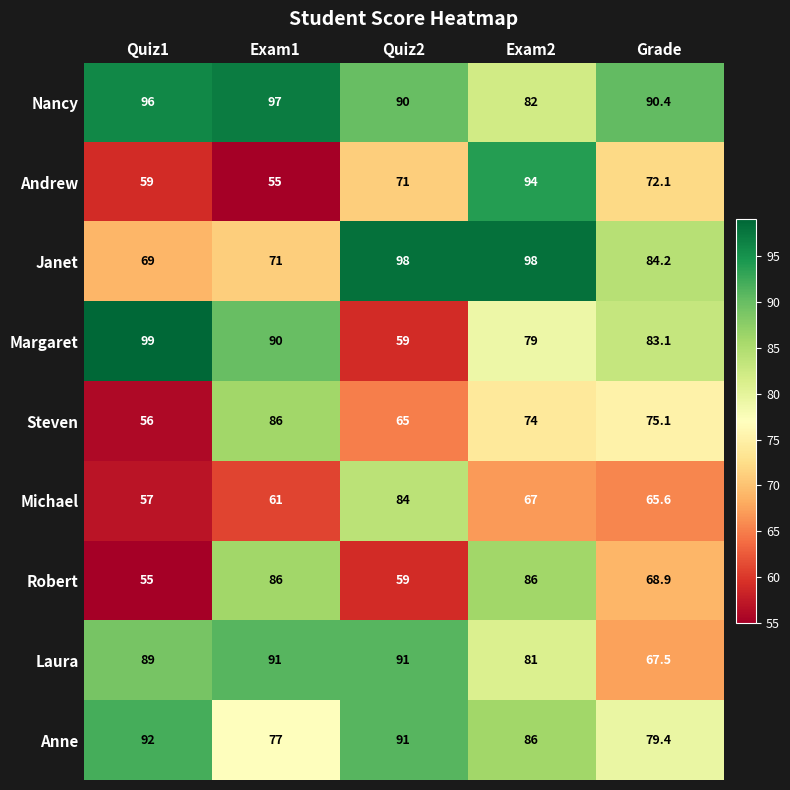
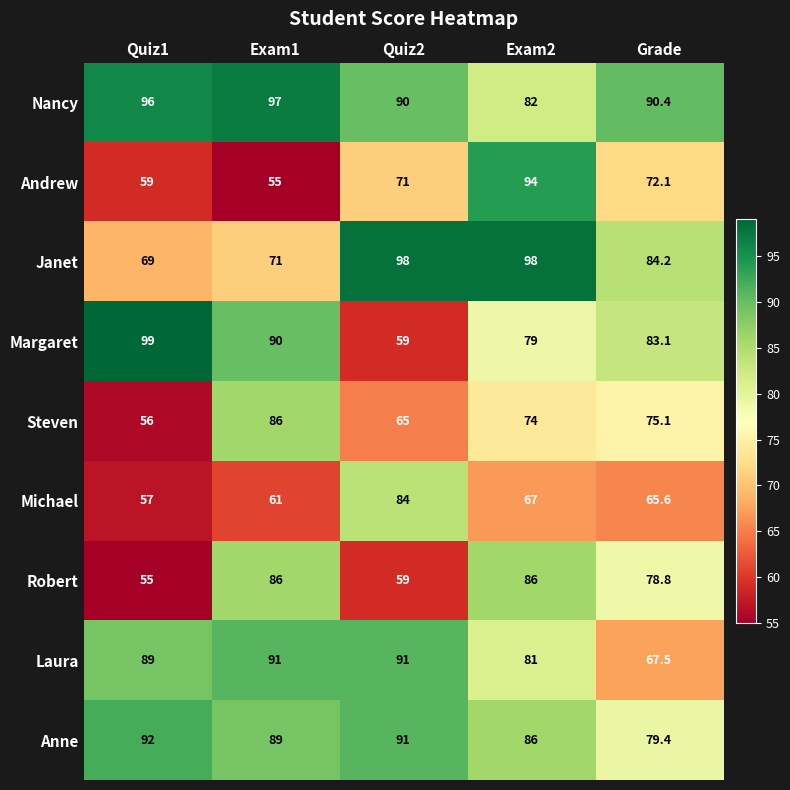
  {
    "Nancy": {
      "Quiz1": 96,
      "Exam1": 97,
      "Quiz2": 90,
      "Exam2": 82,
      "Grade": 90.4
    },
    "Andrew": {
      "Quiz1": 59,
      "Exam1": 55,
      "Quiz2": 71,
      "Exam2": 94,
      "Grade": 72.1
    },
    "Janet": {
      "Quiz1": 69,
      "Exam1": 71,
      "Quiz2": 98,
      "Exam2": 98,
      "Grade": 84.2
    },
    "Margaret": {
      "Quiz1": 99,
      "Exam1": 90,
      "Quiz2": 59,
      "Exam2": 79,
      "Grade": 83.1
    },
    "Steven": {
      "Quiz1": 56,
      "Exam1": 86,
      "Quiz2": 65,
      "Exam2": 74,
      "Grade": 75.1
    },
    "Michael": {
      "Quiz1": 57,
      "Exam1": 61,
      "Quiz2": 84,
      "Exam2": 67,
      "Grade": 65.6
    },
    "Robert": {
      "Quiz1": 55,
      "Exam1": 86,
      "Quiz2": 59,
      "Exam2": 86,
-     "Grade": 68.9
+     "Grade": 78.8
    },
    "Laura": {
      "Quiz1": 89,
      "Exam1": 91,
      "Quiz2": 91,
      "Exam2": 81,
      "Grade": 67.5
    },
    "Anne": {
      "Quiz1": 92,
-     "Exam1": 77,
+     "Exam1": 89,
      "Quiz2": 91,
      "Exam2": 86,
      "Grade": 79.4
    }
  }
